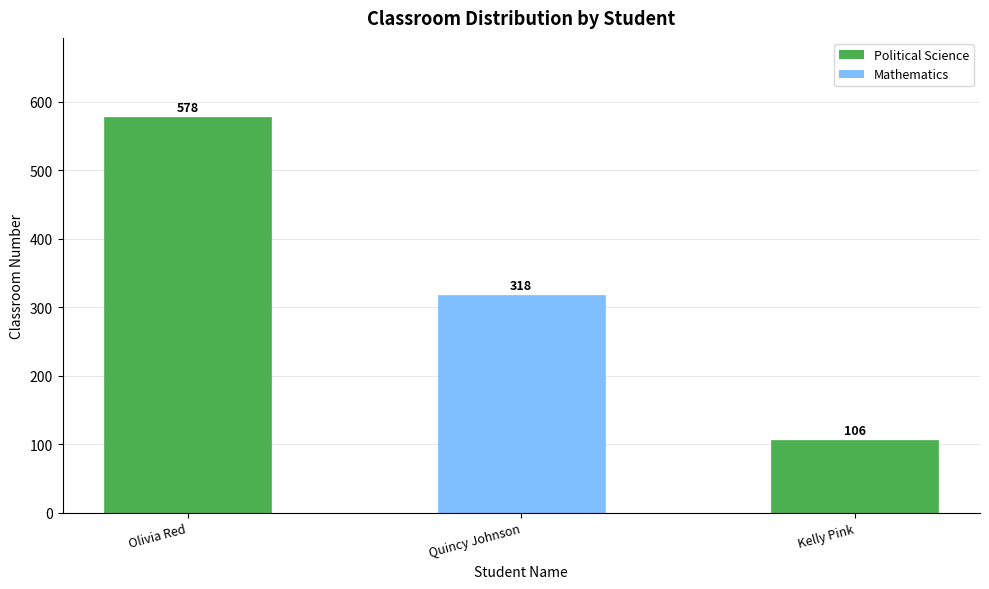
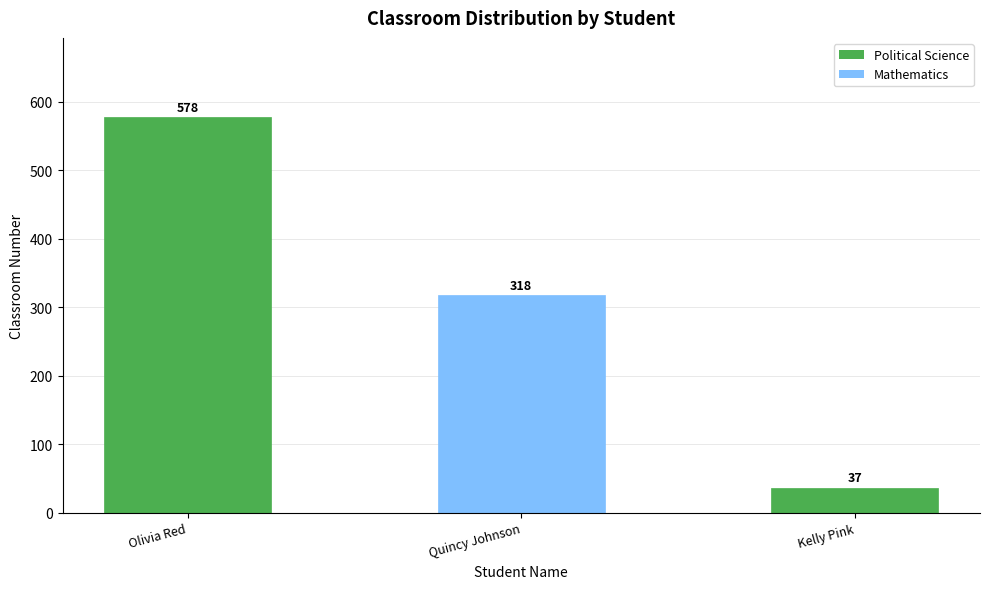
  {
    "Olivia Red": 578,
    "Quincy Johnson": 318,
-   "Kelly Pink": 106
+   "Kelly Pink": 37
  }
